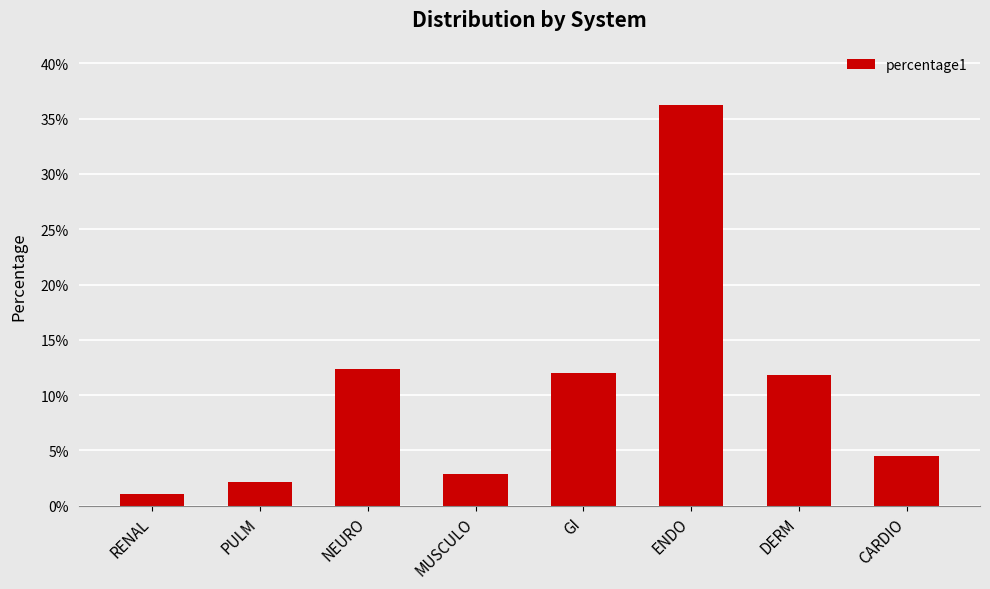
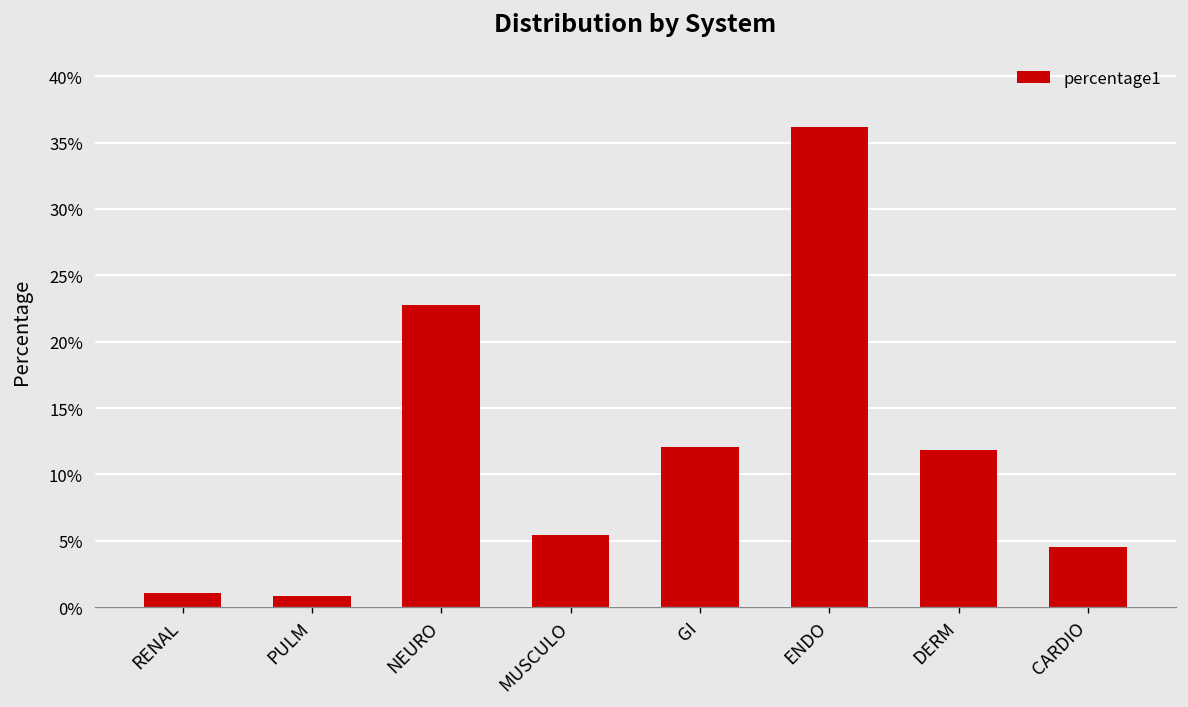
  {
    "RENAL": "1.1%",
-   "PULM": "2.2%",
-   "NEURO": "12.4%",
-   "MUSCULO": "2.9%",
+   "PULM": "0.9%",
+   "NEURO": "22.8%",
+   "MUSCULO": "5.5%",
    "GI": "12.0%",
    "ENDO": "36.2%",
    "DERM": "11.9%",
    "CARDIO": "4.5%"
  }
